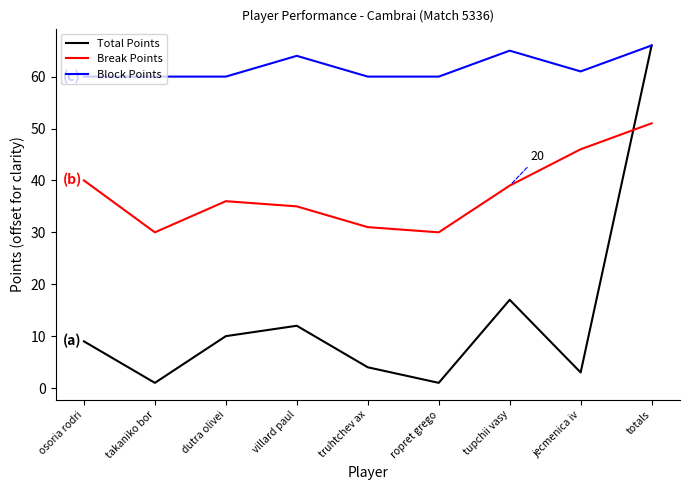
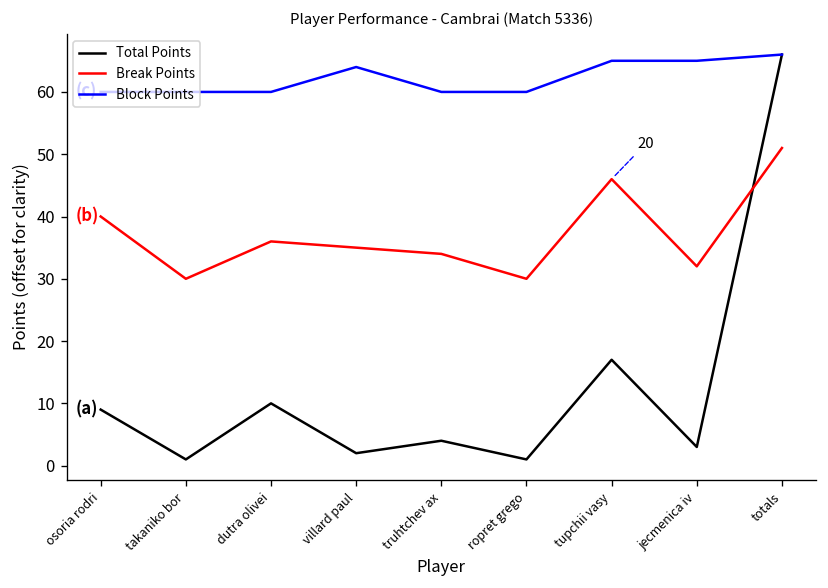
  {
    "Total Points": {
      "osoria rodri": 9,
      "takaniko bor": 1,
      "dutra olivei": 10,
-     "villard paul": 12,
+     "villard paul": 2,
      "truhtchev ax": 4,
      "ropret grego": 1,
      "tupchii vasy": 17,
      "jecmenica iv": 3
    },
    "Break Points": {
      "osoria rodri": 40,
      "takaniko bor": 30,
      "dutra olivei": 36,
      "villard paul": 35,
-     "truhtchev ax": 31,
+     "truhtchev ax": 34,
      "ropret grego": 30,
-     "tupchii vasy": 39,
-     "jecmenica iv": 46,
+     "tupchii vasy": 46,
+     "jecmenica iv": 32,
      "totals": 51
    },
    "Block Points": {
      "dutra olivei": 60,
      "villard paul": 64,
      "truhtchev ax": 60,
      "ropret grego": 60,
      "tupchii vasy": 65,
-     "jecmenica iv": 61
+     "jecmenica iv": 65
    }
  }
